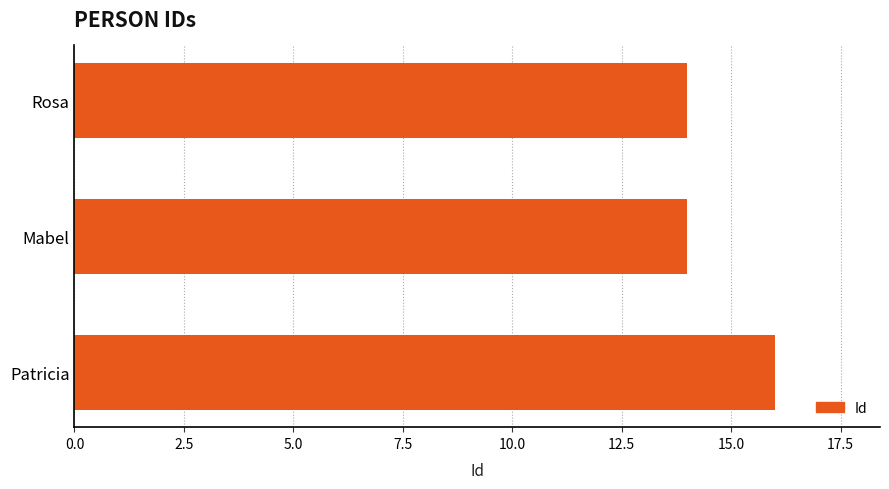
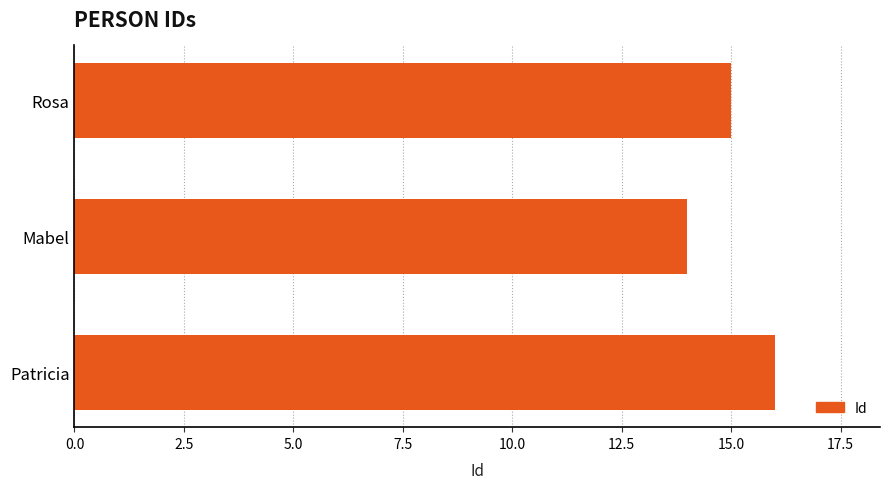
  {
-   "Rosa": 14,
+   "Rosa": 15,
    "Mabel": 14,
    "Patricia": 16
  }
